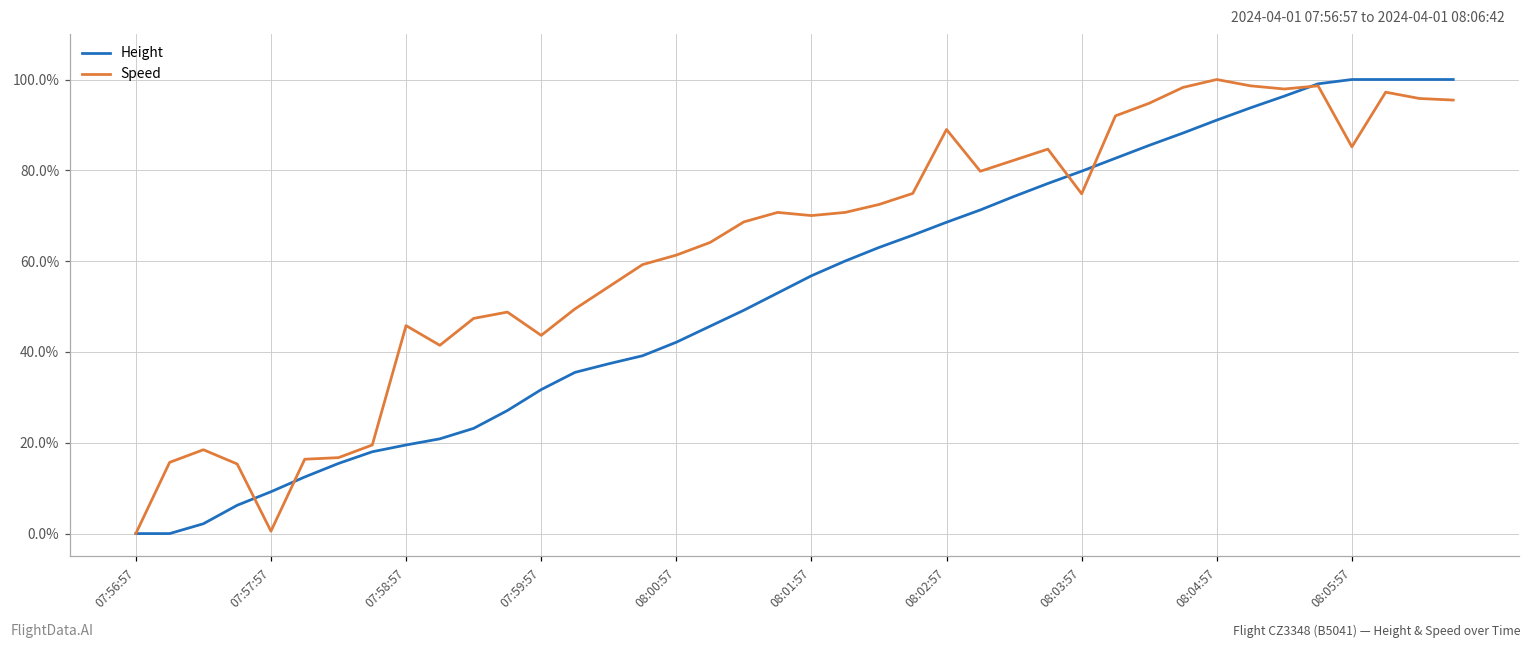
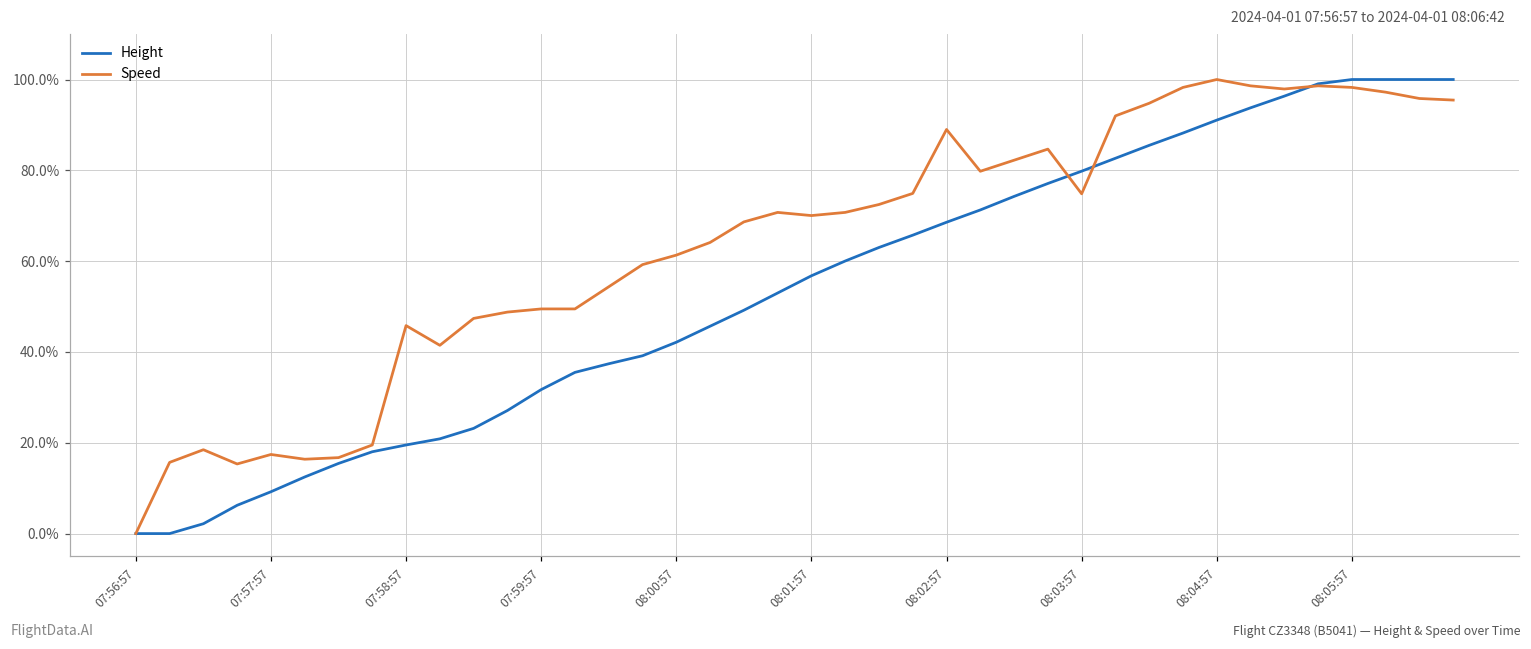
  {
    "Height": {
      "07:57:57": "9%",
      "07:58:57": "20%",
      "07:59:57": "32%",
      "08:00:57": "42%",
      "08:01:57": "57%",
      "08:02:57": "69%",
      "08:03:57": "80%",
      "08:04:57": "91%",
      "08:05:57": "100%"
    },
    "Speed": {
-     "07:57:57": "1%",
+     "07:57:57": "17%",
      "07:58:57": "46%",
-     "07:59:57": "44%",
+     "07:59:57": "49%",
      "08:00:57": "61%",
      "08:01:57": "70%",
      "08:02:57": "89%",
      "08:03:57": "75%",
      "08:04:57": "100%",
-     "08:05:57": "85%"
+     "08:05:57": "98%"
    }
  }
